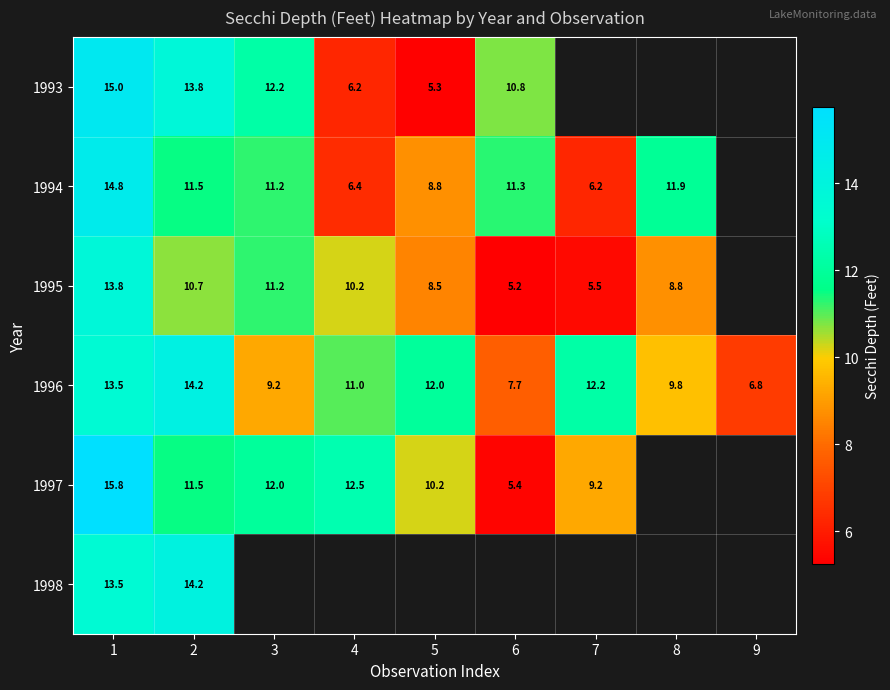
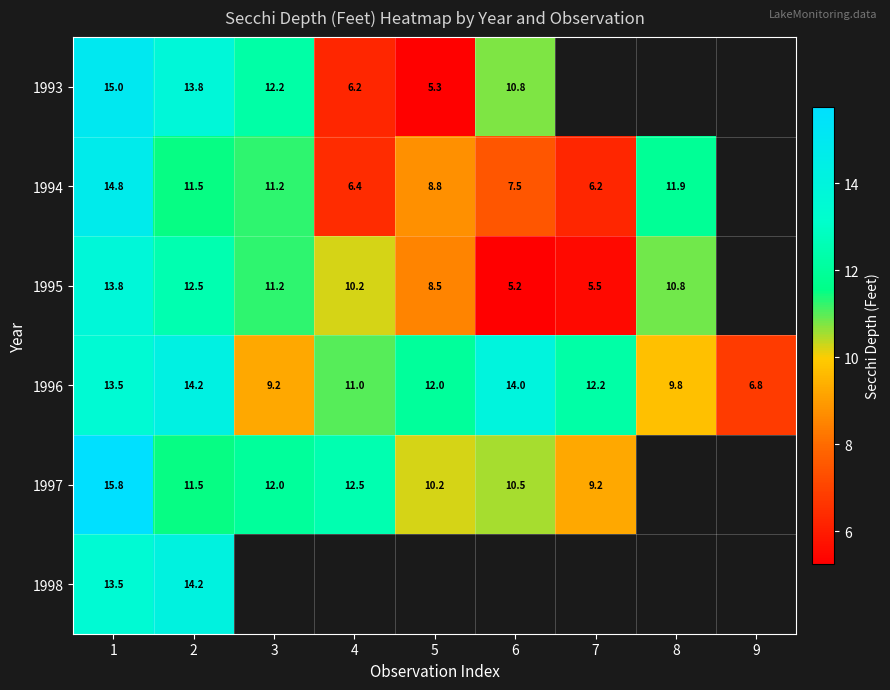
  {
    "1993": {
      "1": 15.0,
      "2": 13.8,
      "3": 12.2,
      "4": 6.2,
      "5": 5.3,
      "6": 10.8
    },
    "1994": {
      "1": 14.8,
      "2": 11.5,
      "3": 11.2,
      "4": 6.4,
      "5": 8.8,
-     "6": 11.3,
+     "6": 7.5,
      "7": 6.2,
      "8": 11.9
    },
    "1995": {
      "1": 13.8,
-     "2": 10.7,
+     "2": 12.5,
      "3": 11.2,
      "4": 10.2,
      "5": 8.5,
      "6": 5.2,
      "7": 5.5,
-     "8": 8.8
+     "8": 10.8
    },
    "1996": {
      "1": 13.5,
      "2": 14.2,
      "3": 9.2,
      "4": 11.0,
      "5": 12.0,
-     "6": 7.7,
+     "6": 14.0,
      "7": 12.2,
      "8": 9.8,
      "9": 6.8
    },
    "1997": {
      "1": 15.8,
      "2": 11.5,
      "3": 12.0,
      "4": 12.5,
      "5": 10.2,
-     "6": 5.4,
+     "6": 10.5,
      "7": 9.2
    },
    "1998": {
      "1": 13.5,
      "2": 14.2
    }
  }
